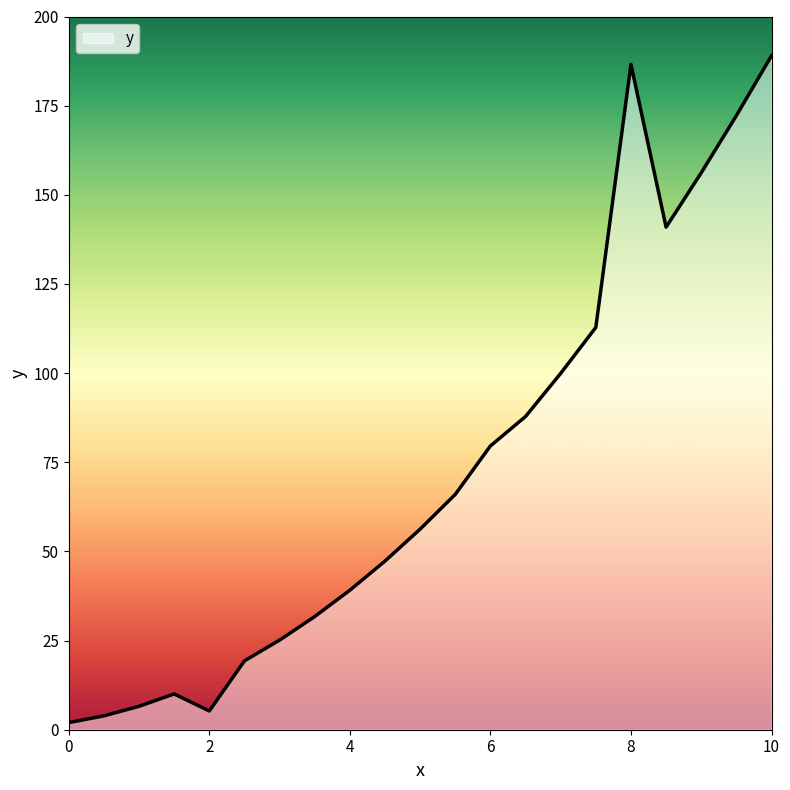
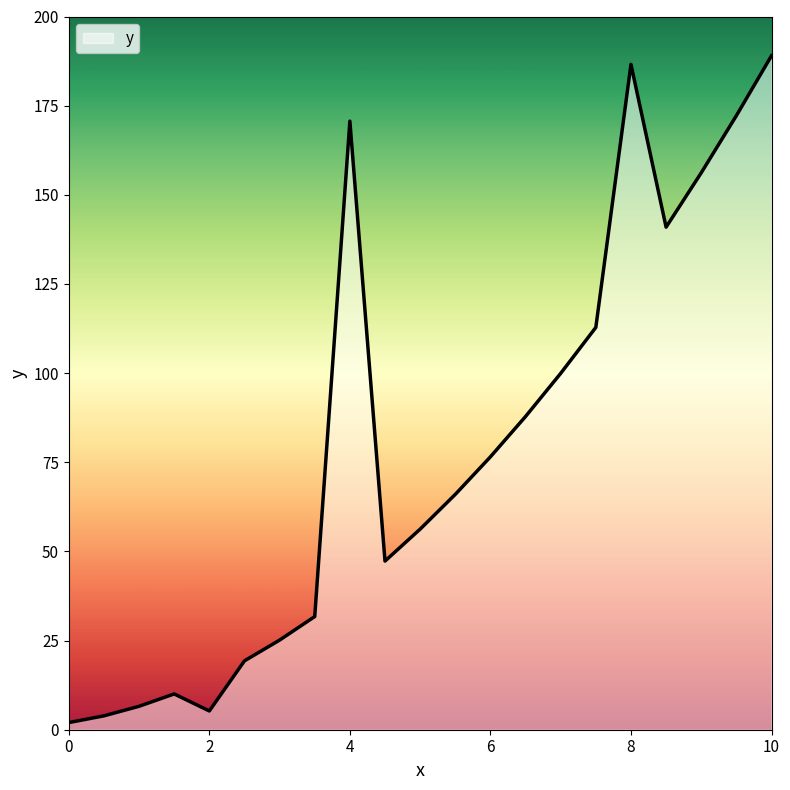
  {
    "0": 2,
    "2": 5,
-   "4": 39,
-   "6": 80,
+   "4": 171,
+   "6": 77,
    "8": 187,
    "10": 189
  }
